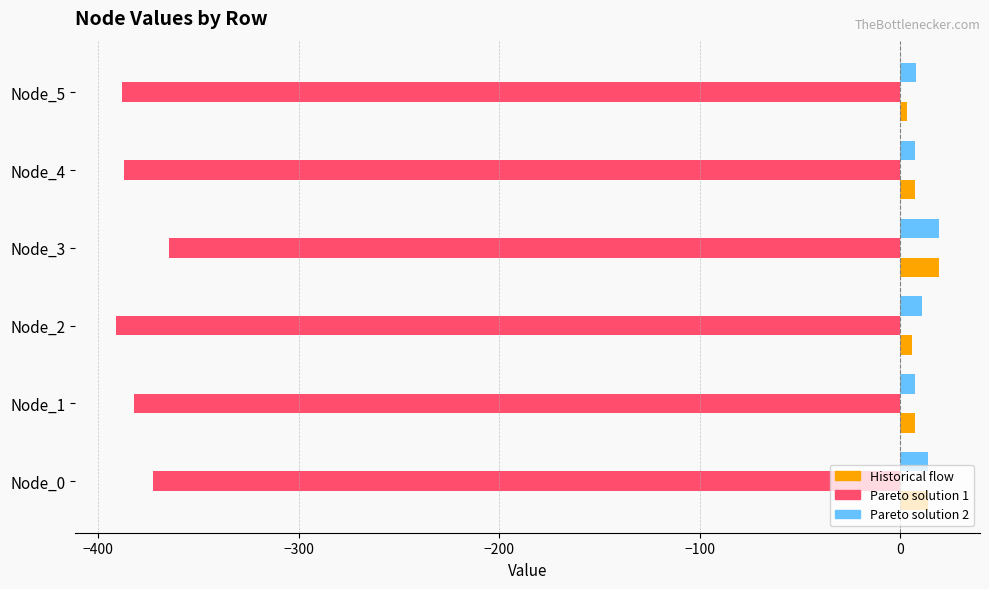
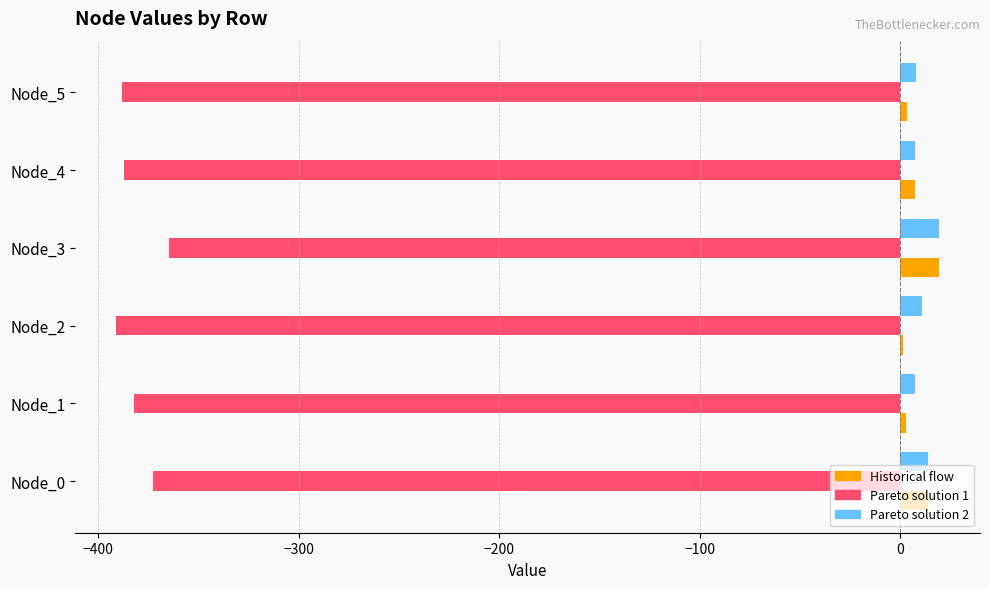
  {
    "Historical flow": {
      "Node_5": 3,
      "Node_4": 7,
      "Node_3": 19,
-     "Node_2": 6,
-     "Node_1": 7
+     "Node_2": 1,
+     "Node_1": 3
    },
    "Pareto solution 1": {
      "Node_5": -388,
      "Node_4": -387,
      "Node_3": -365,
      "Node_2": -391,
      "Node_1": -382,
      "Node_0": -372
    },
    "Pareto solution 2": {
      "Node_5": 8,
      "Node_4": 7,
      "Node_3": 19,
      "Node_2": 10,
      "Node_1": 7,
      "Node_0": 14
    }
  }
